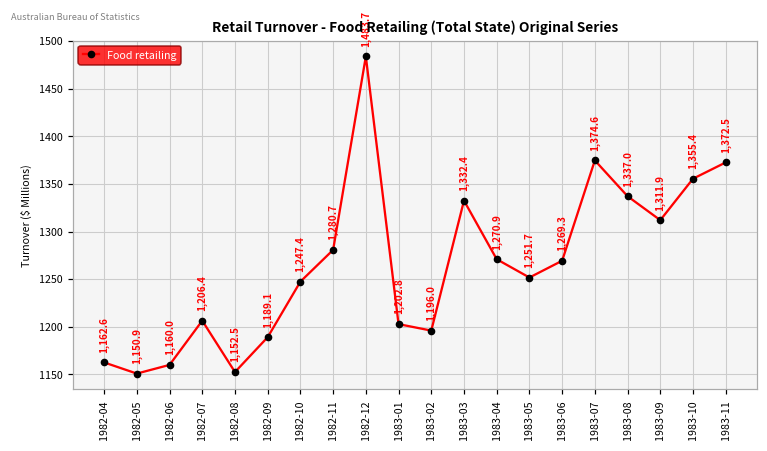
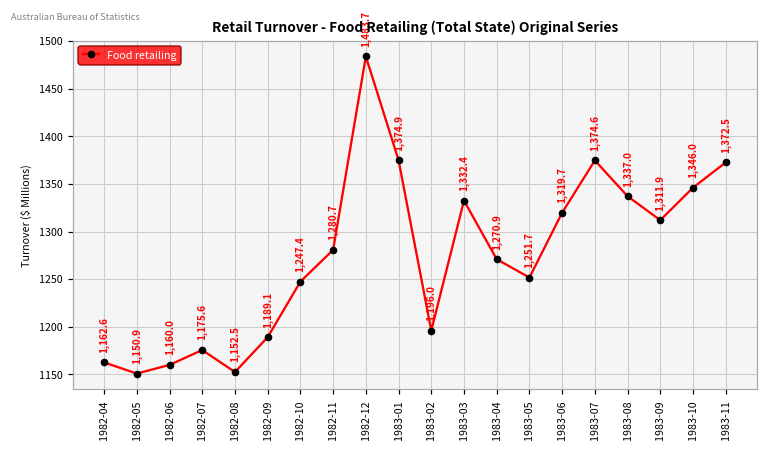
  {
    "1982-04": "1,162.6",
    "1982-05": "1,150.9",
    "1982-06": "1,160.0",
-   "1982-07": "1,206.4",
+   "1982-07": "1,175.6",
    "1982-08": "1,152.5",
    "1982-09": "1,189.1",
    "1982-10": "1,247.4",
    "1982-11": "1,280.7",
    "1982-12": "1,483.7",
-   "1983-01": "1,202.8",
+   "1983-01": "1,374.9",
    "1983-02": "1,196.0",
    "1983-03": "1,332.4",
    "1983-04": "1,270.9",
    "1983-05": "1,251.7",
-   "1983-06": "1,269.3",
+   "1983-06": "1,319.7",
    "1983-07": "1,374.6",
    "1983-08": "1,337.0",
    "1983-09": "1,311.9",
-   "1983-10": "1,355.4",
+   "1983-10": "1,346.0",
    "1983-11": "1,372.5"
  }
